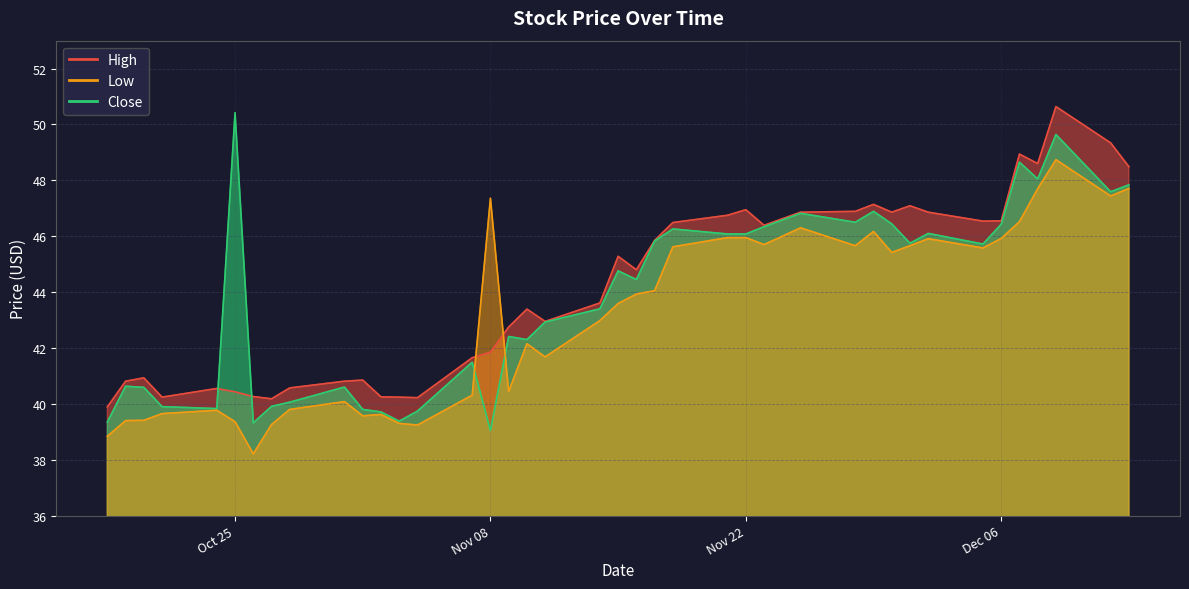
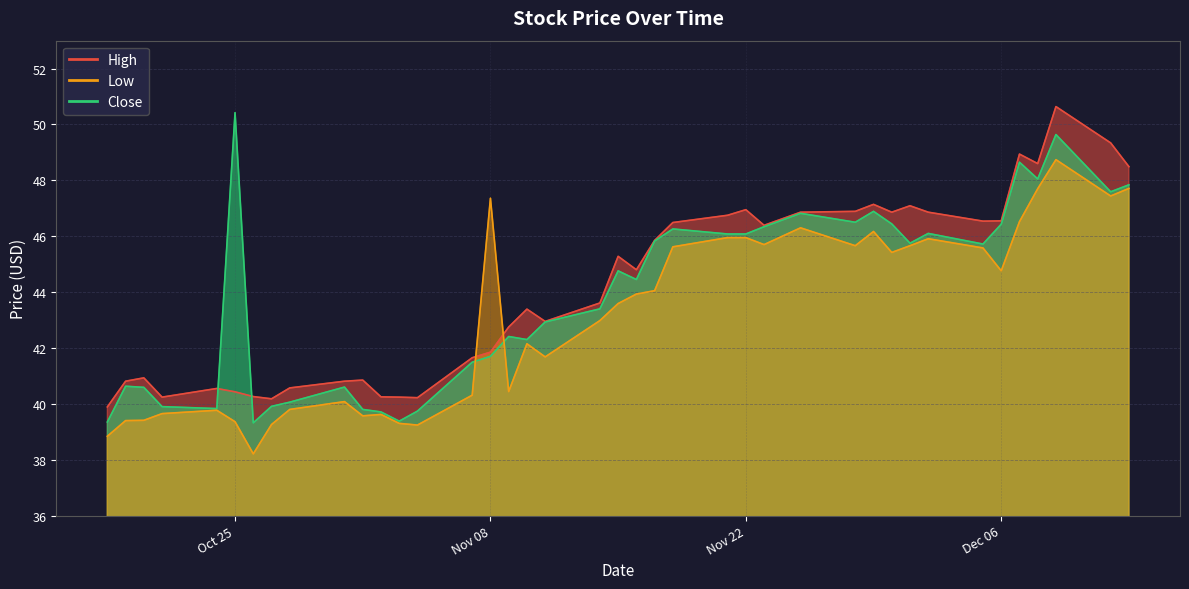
  {
    "High": {
      "Oct 25": 40.4,
      "Nov 08": 41.8,
      "Nov 22": 47.0,
      "Dec 06": 46.5
    },
    "Close": {
      "Oct 25": 50.4,
-     "Nov 08": 39.0,
+     "Nov 08": 41.7,
      "Nov 22": 46.1,
      "Dec 06": 46.4
    },
    "Low": {
      "Oct 25": 39.4,
      "Nov 08": 47.4,
      "Nov 22": 46.0,
-     "Dec 06": 45.9
+     "Dec 06": 44.8
    }
  }
